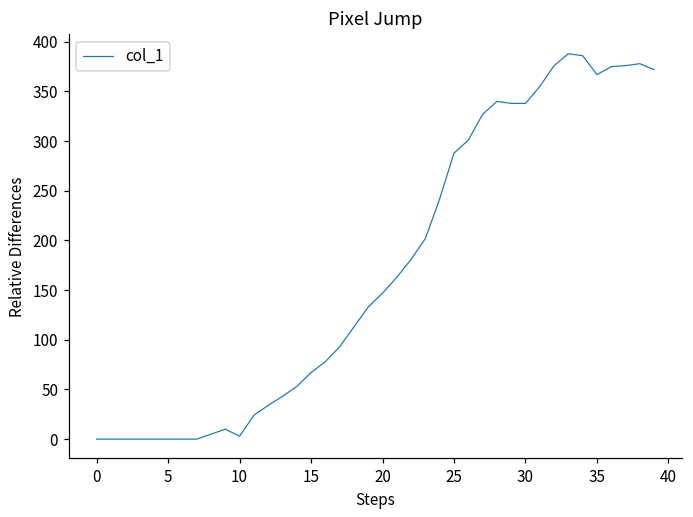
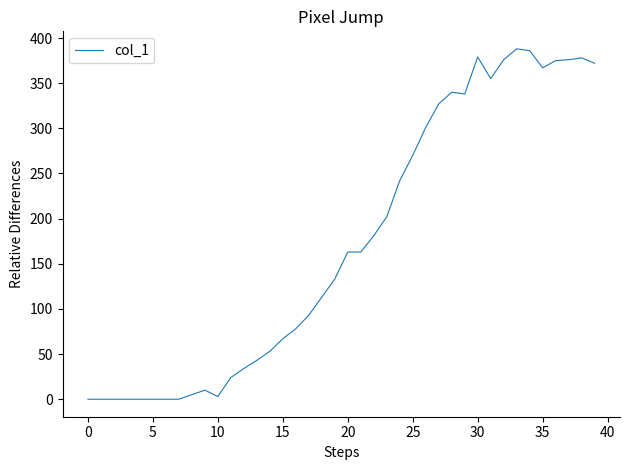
  {
    "0": 0,
    "5": 0,
    "10": 0,
    "15": 70,
-   "20": 150,
-   "25": 290,
-   "30": 340,
+   "20": 160,
+   "25": 270,
+   "30": 380,
    "35": 370
  }
